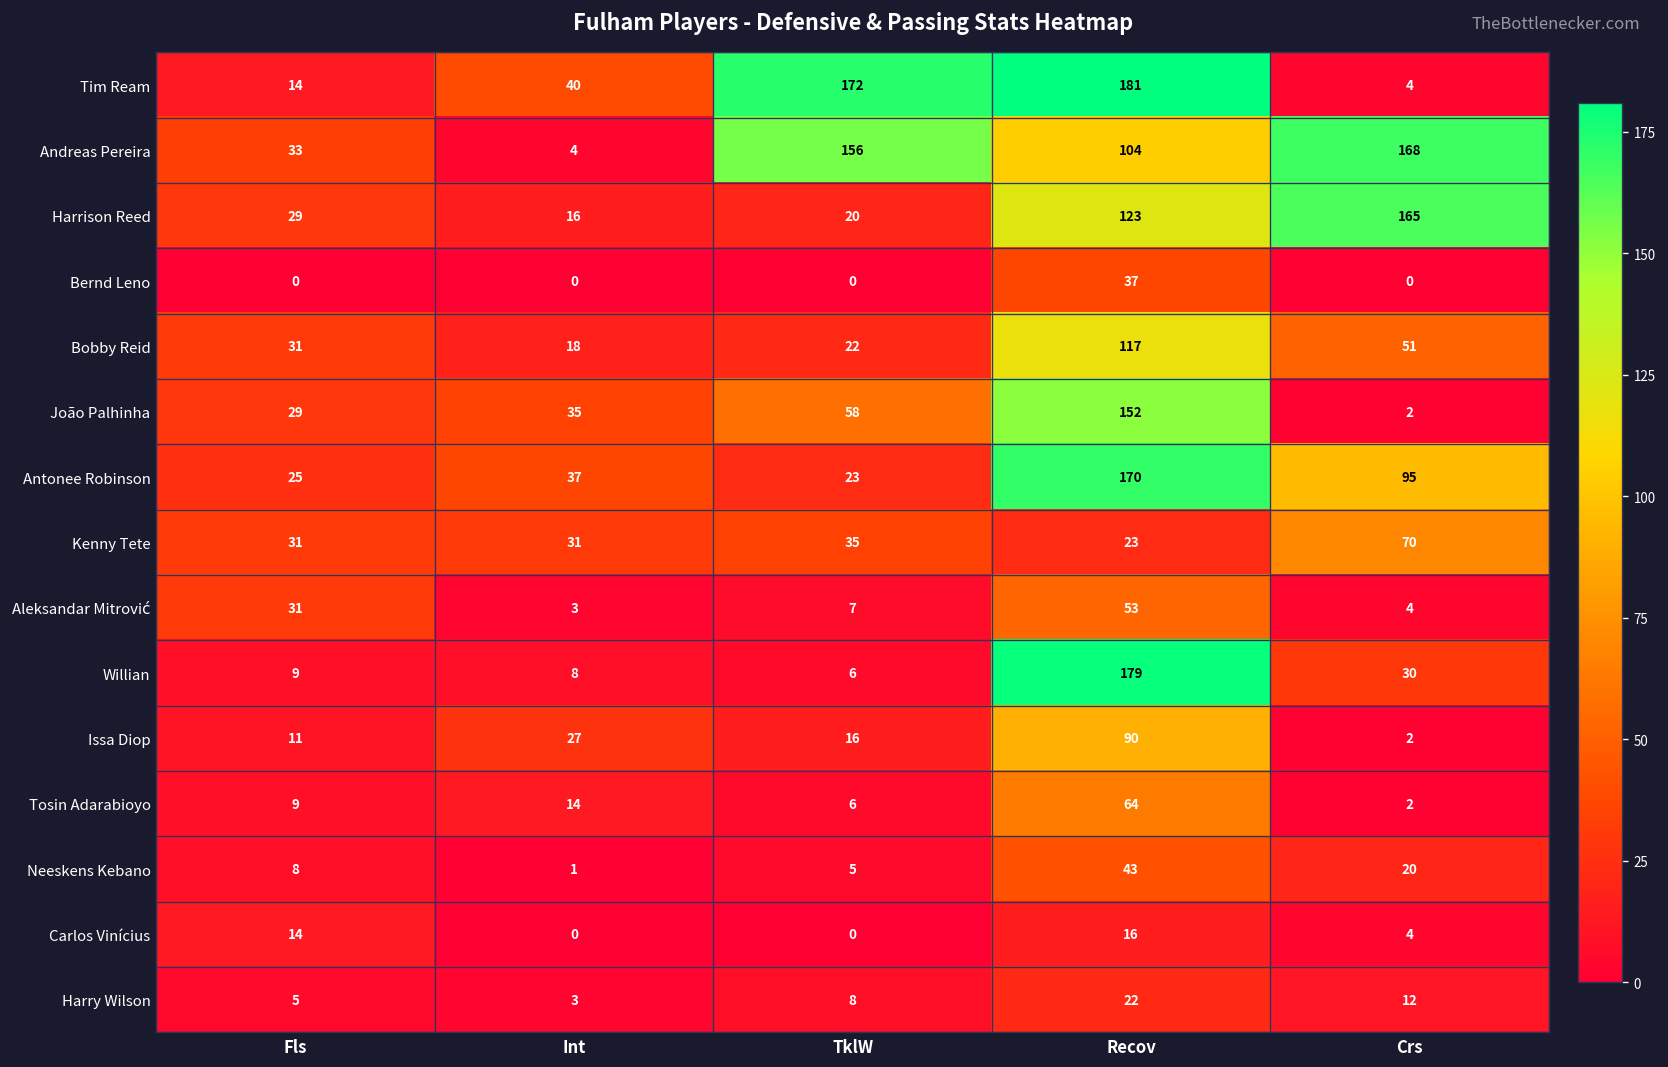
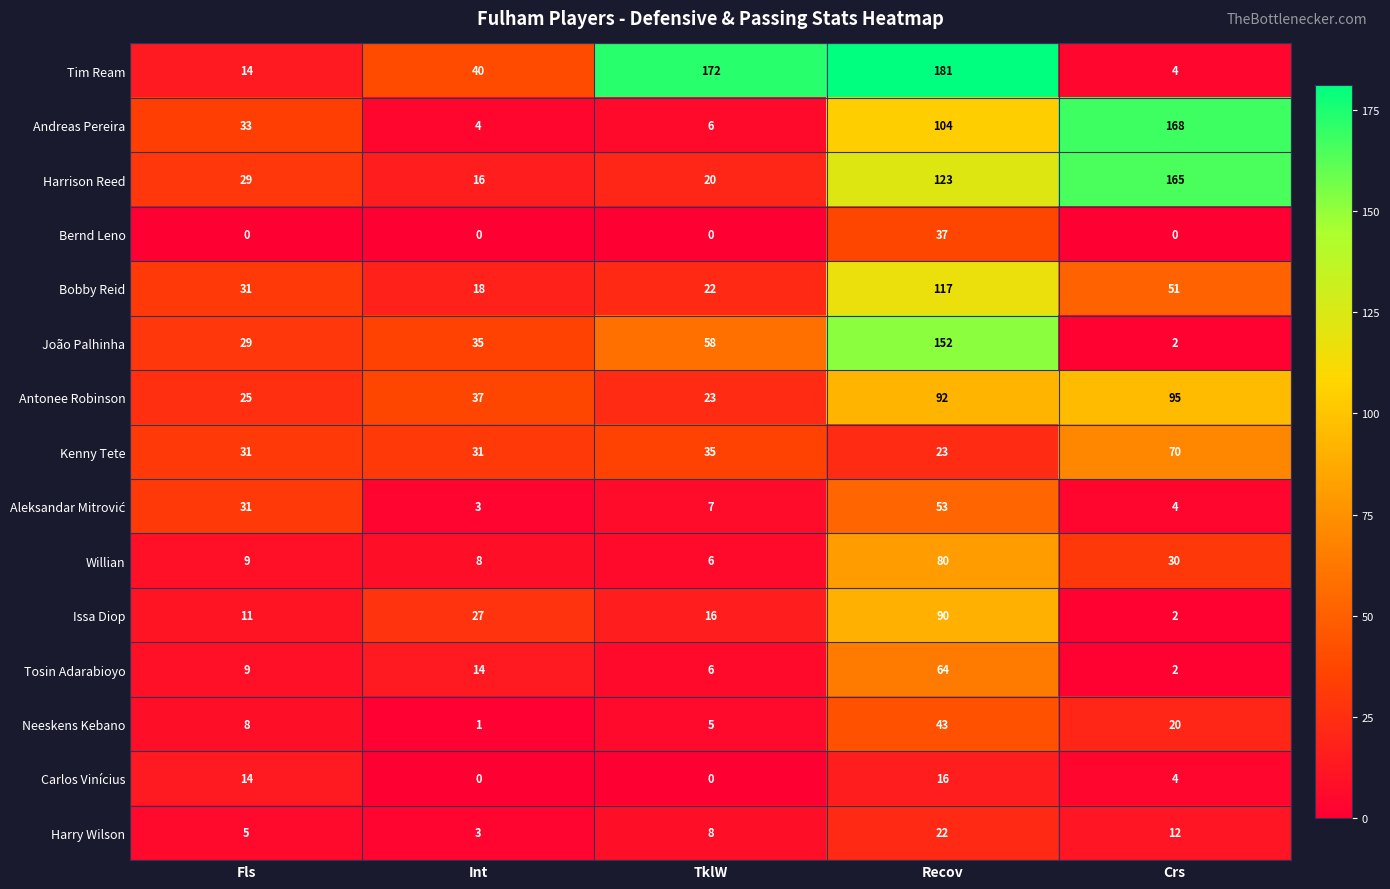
  {
    "Tim Ream": {
      "Fls": 14,
      "Int": 40,
      "TklW": 172,
      "Recov": 181,
      "Crs": 4
    },
    "Andreas Pereira": {
      "Fls": 33,
      "Int": 4,
-     "TklW": 156,
+     "TklW": 6,
      "Recov": 104,
      "Crs": 168
    },
    "Harrison Reed": {
      "Fls": 29,
      "Int": 16,
      "TklW": 20,
      "Recov": 123,
      "Crs": 165
    },
    "Bernd Leno": {
      "Fls": 0,
      "Int": 0,
      "TklW": 0,
      "Recov": 37,
      "Crs": 0
    },
    "Bobby Reid": {
      "Fls": 31,
      "Int": 18,
      "TklW": 22,
      "Recov": 117,
      "Crs": 51
    },
    "João Palhinha": {
      "Fls": 29,
      "Int": 35,
      "TklW": 58,
      "Recov": 152,
      "Crs": 2
    },
    "Antonee Robinson": {
      "Fls": 25,
      "Int": 37,
      "TklW": 23,
-     "Recov": 170,
+     "Recov": 92,
      "Crs": 95
    },
    "Kenny Tete": {
      "Fls": 31,
      "Int": 31,
      "TklW": 35,
      "Recov": 23,
      "Crs": 70
    },
    "Aleksandar Mitrović": {
      "Fls": 31,
      "Int": 3,
      "TklW": 7,
      "Recov": 53,
      "Crs": 4
    },
    "Willian": {
      "Fls": 9,
      "Int": 8,
      "TklW": 6,
-     "Recov": 179,
+     "Recov": 80,
      "Crs": 30
    },
    "Issa Diop": {
      "Fls": 11,
      "Int": 27,
      "TklW": 16,
      "Recov": 90,
      "Crs": 2
    },
    "Tosin Adarabioyo": {
      "Fls": 9,
      "Int": 14,
      "TklW": 6,
      "Recov": 64,
      "Crs": 2
    },
    "Neeskens Kebano": {
      "Fls": 8,
      "Int": 1,
      "TklW": 5,
      "Recov": 43,
      "Crs": 20
    },
    "Carlos Vinícius": {
      "Fls": 14,
      "Int": 0,
      "TklW": 0,
      "Recov": 16,
      "Crs": 4
    },
    "Harry Wilson": {
      "Fls": 5,
      "Int": 3,
      "TklW": 8,
      "Recov": 22,
      "Crs": 12
    }
  }
